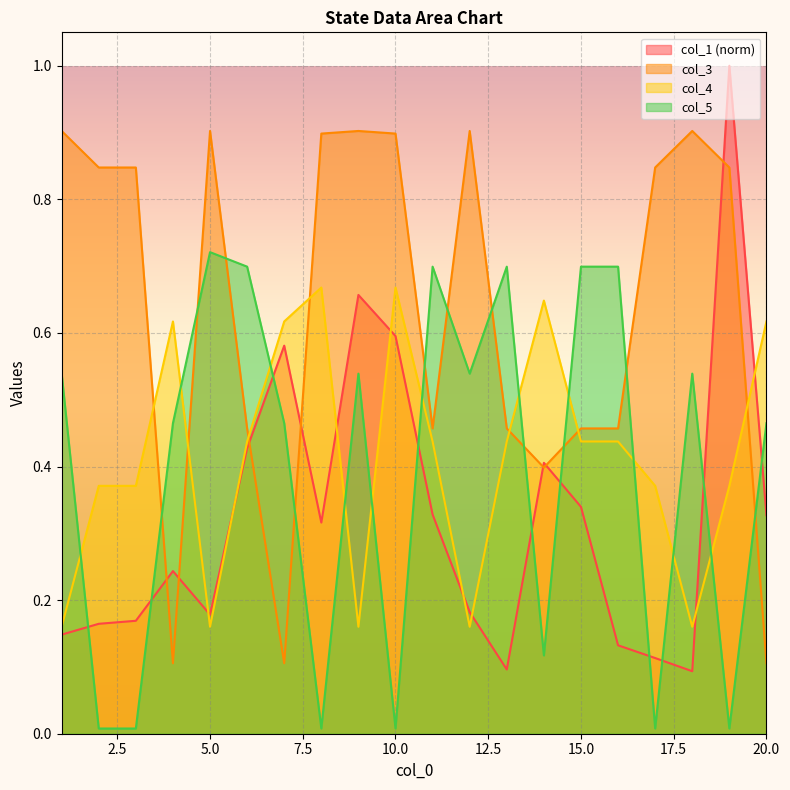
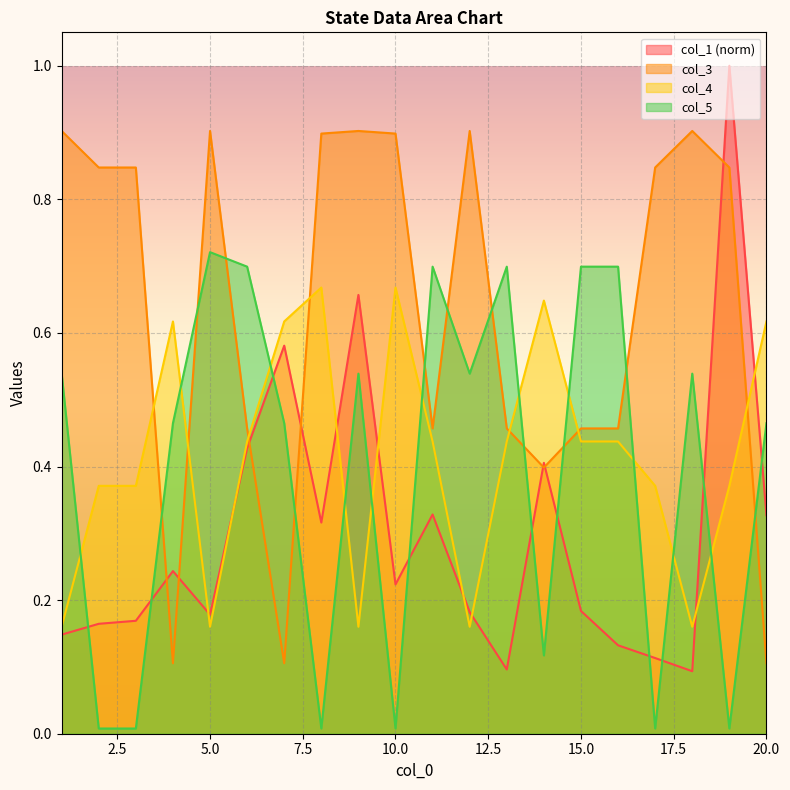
  {
    "col_1 (norm)": {
      "5.0": 0.18,
-     "10.0": 0.60,
-     "15.0": 0.34,
+     "10.0": 0.22,
+     "15.0": 0.18,
      "20.0": 0.33
    },
    "col_5": {
      "5.0": 0.72,
      "10.0": 0.01,
      "15.0": 0.70,
      "20.0": 0.46
    }
  }
